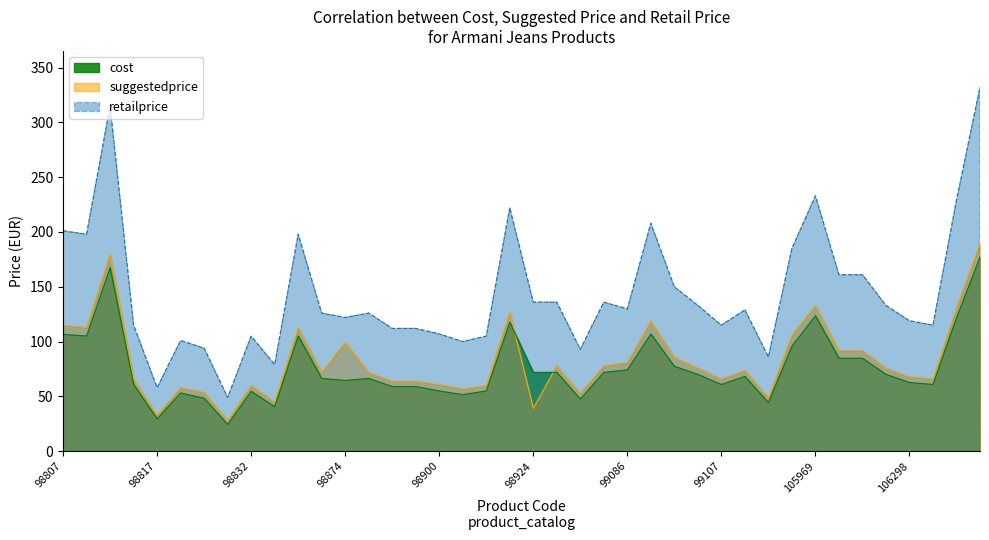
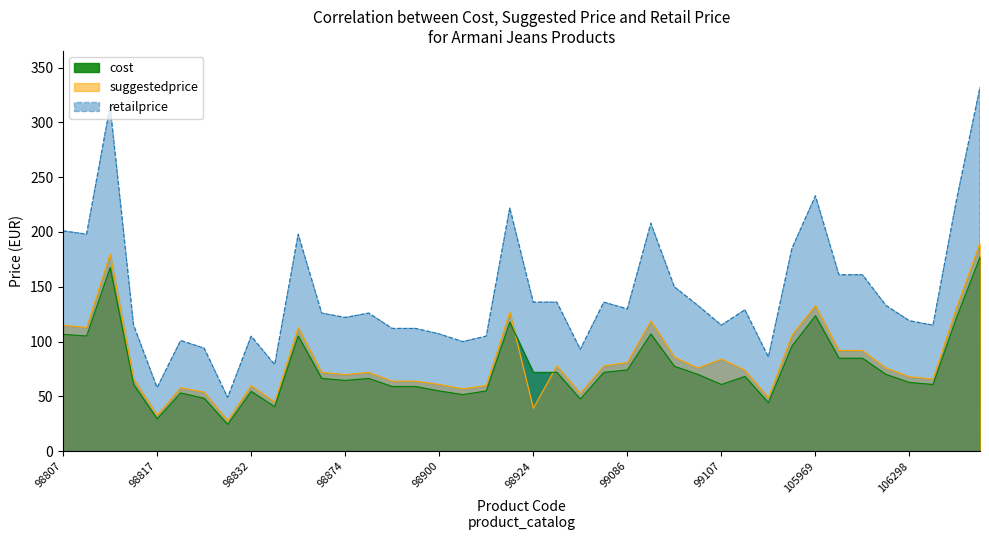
  {
    "cost": {
      "98807": 107,
      "98817": 30,
      "98832": 55,
      "98874": 65,
      "98900": 55,
      "98924": 72,
      "99086": 74,
      "99107": 61,
      "105969": 124,
      "106298": 63
    },
    "suggestedprice": {
      "98807": 115,
      "98817": 33,
      "98832": 60,
-     "98874": 100,
+     "98874": 70,
      "98900": 61,
      "98924": 39,
      "99086": 81,
-     "99107": 66,
+     "99107": 84,
      "105969": 133,
      "106298": 68
    },
    "retailprice": {
      "98807": 201,
      "98817": 58,
      "98832": 105,
      "98874": 122,
      "98900": 107,
      "98924": 136,
      "99086": 130,
      "99107": 115,
      "105969": 233,
      "106298": 119
    }
  }
